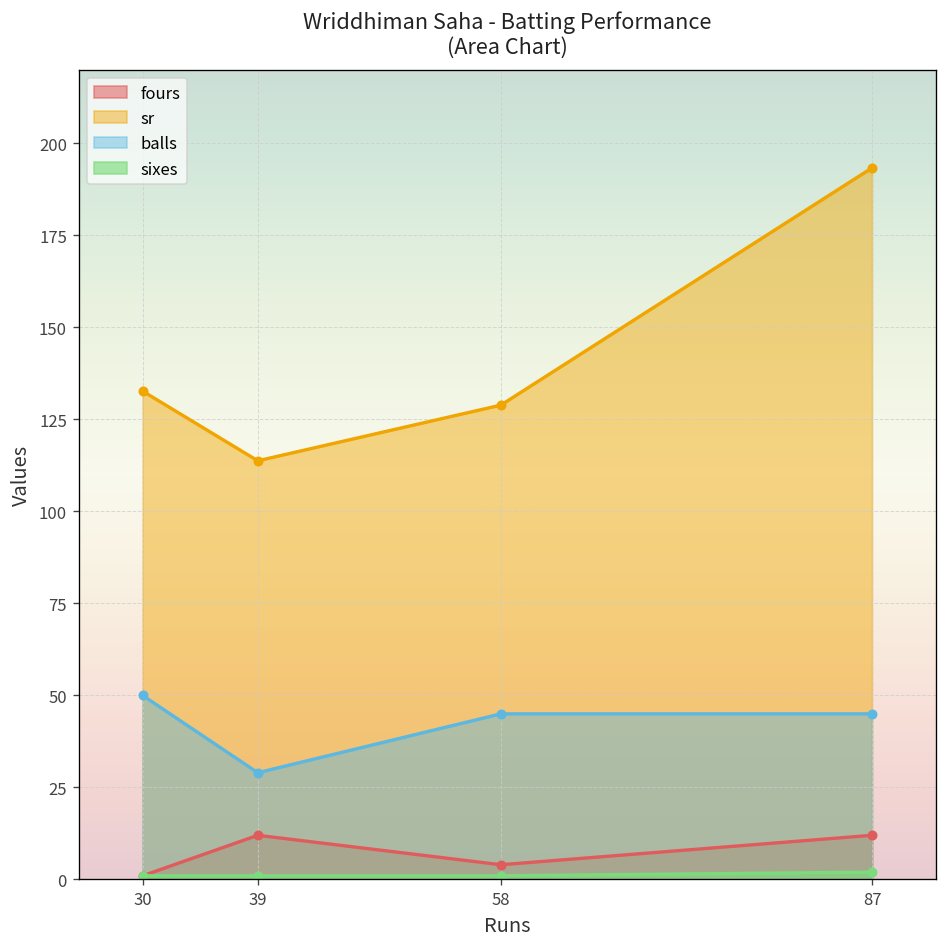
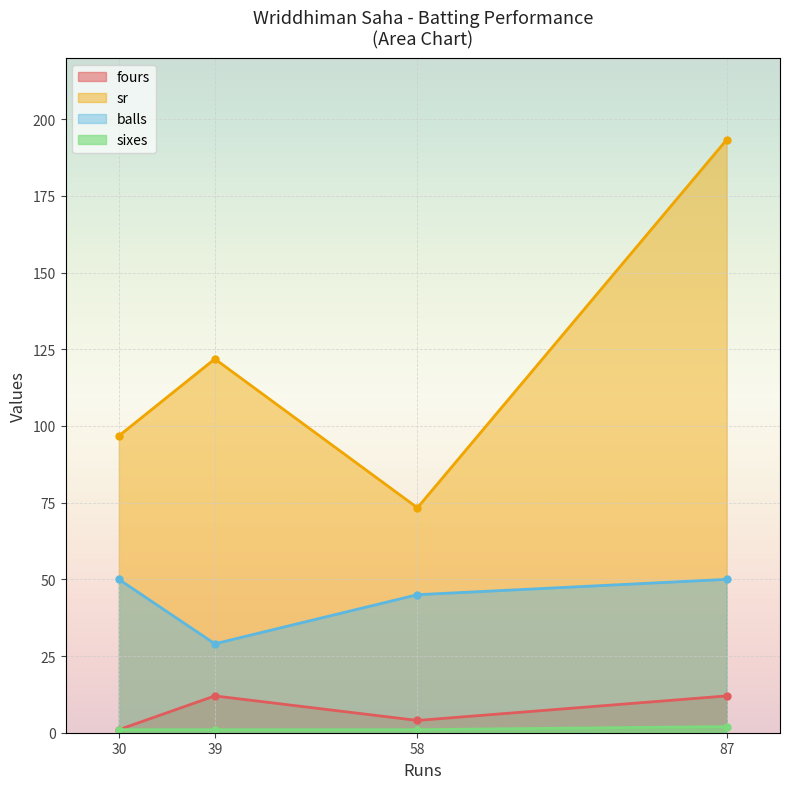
  {
    "fours": {
      "39": 12,
      "58": 4,
      "87": 12
    },
    "sr": {
-     "30": 133,
-     "39": 114,
-     "58": 129,
+     "30": 97,
+     "39": 122,
+     "58": 73,
      "87": 193
    },
    "balls": {
      "30": 50,
      "39": 29,
      "58": 45,
-     "87": 45
+     "87": 50
    },
    "sixes": {
      "39": 1,
      "58": 1,
      "87": 2
    }
  }
